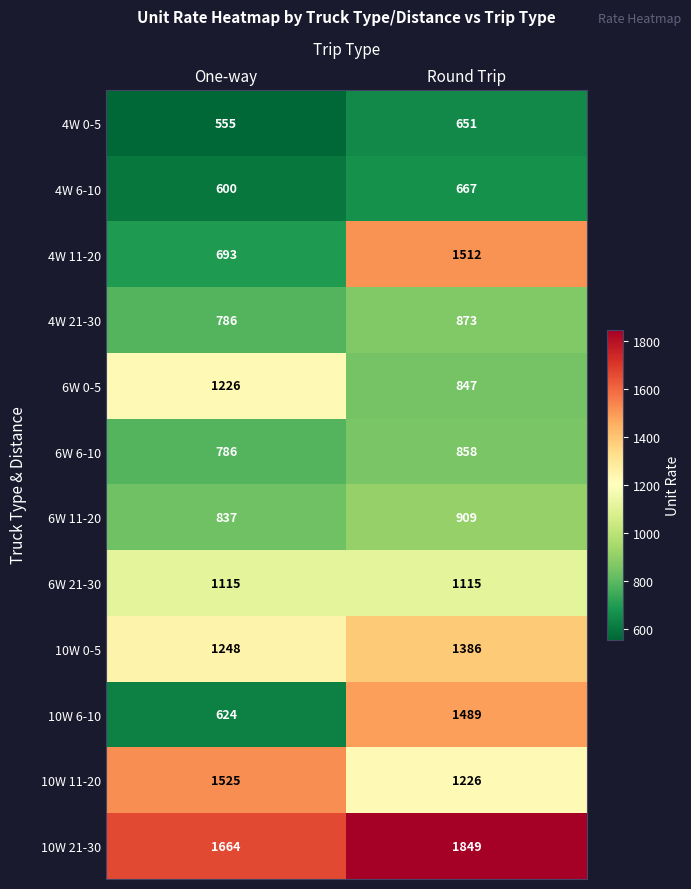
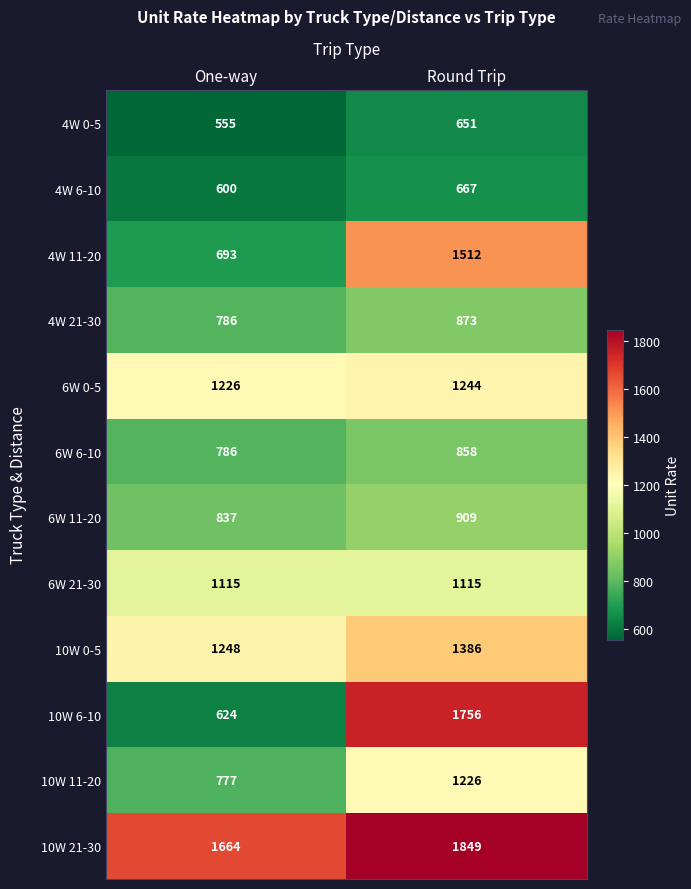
  {
    "4W 0-5": {
      "One-way": 555,
      "Round Trip": 651
    },
    "4W 6-10": {
      "One-way": 600,
      "Round Trip": 667
    },
    "4W 11-20": {
      "One-way": 693,
      "Round Trip": 1512
    },
    "4W 21-30": {
      "One-way": 786,
      "Round Trip": 873
    },
    "6W 0-5": {
      "One-way": 1226,
-     "Round Trip": 847
+     "Round Trip": 1244
    },
    "6W 6-10": {
      "One-way": 786,
      "Round Trip": 858
    },
    "6W 11-20": {
      "One-way": 837,
      "Round Trip": 909
    },
    "6W 21-30": {
      "One-way": 1115,
      "Round Trip": 1115
    },
    "10W 0-5": {
      "One-way": 1248,
      "Round Trip": 1386
    },
    "10W 6-10": {
      "One-way": 624,
-     "Round Trip": 1489
+     "Round Trip": 1756
    },
    "10W 11-20": {
-     "One-way": 1525,
+     "One-way": 777,
      "Round Trip": 1226
    },
    "10W 21-30": {
      "One-way": 1664,
      "Round Trip": 1849
    }
  }
